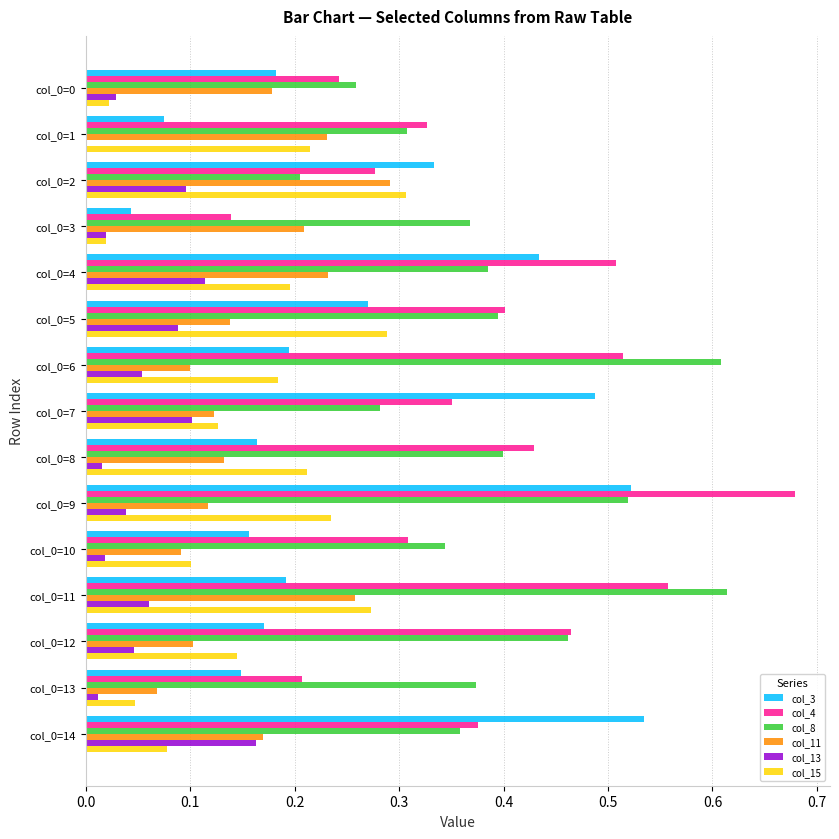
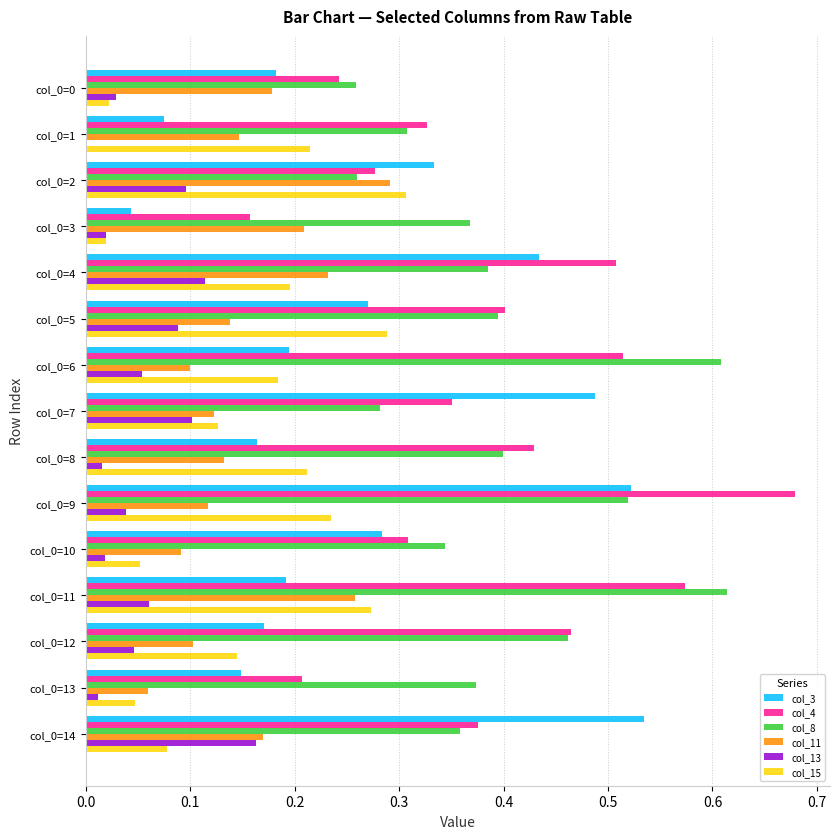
  {
    "col_3": {
      "col_0=0": 0.182,
      "col_0=1": 0.075,
      "col_0=2": 0.333,
      "col_0=3": 0.044,
      "col_0=4": 0.434,
      "col_0=5": 0.270,
      "col_0=6": 0.195,
      "col_0=7": 0.488,
      "col_0=8": 0.164,
      "col_0=9": 0.522,
-     "col_0=10": 0.156,
+     "col_0=10": 0.283,
      "col_0=11": 0.192,
      "col_0=12": 0.170,
      "col_0=13": 0.148,
      "col_0=14": 0.535
    },
    "col_4": {
      "col_0=0": 0.242,
      "col_0=1": 0.326,
      "col_0=2": 0.277,
-     "col_0=3": 0.139,
+     "col_0=3": 0.157,
      "col_0=4": 0.508,
      "col_0=5": 0.401,
      "col_0=6": 0.514,
      "col_0=7": 0.351,
      "col_0=8": 0.429,
      "col_0=9": 0.679,
      "col_0=10": 0.308,
-     "col_0=11": 0.557,
+     "col_0=11": 0.574,
      "col_0=12": 0.465,
      "col_0=13": 0.207,
      "col_0=14": 0.376
    },
    "col_8": {
      "col_0=0": 0.259,
      "col_0=1": 0.308,
-     "col_0=2": 0.206,
+     "col_0=2": 0.260,
      "col_0=3": 0.368,
      "col_0=4": 0.385,
      "col_0=5": 0.395,
      "col_0=6": 0.608,
      "col_0=7": 0.282,
      "col_0=8": 0.399,
      "col_0=9": 0.519,
      "col_0=10": 0.344,
      "col_0=11": 0.614,
      "col_0=12": 0.462,
      "col_0=13": 0.373,
      "col_0=14": 0.358
    },
    "col_11": {
      "col_0=0": 0.178,
-     "col_0=1": 0.231,
+     "col_0=1": 0.146,
      "col_0=2": 0.291,
      "col_0=3": 0.209,
      "col_0=4": 0.232,
      "col_0=5": 0.138,
      "col_0=6": 0.099,
      "col_0=7": 0.123,
      "col_0=8": 0.133,
      "col_0=9": 0.117,
      "col_0=10": 0.091,
      "col_0=11": 0.258,
      "col_0=12": 0.103,
-     "col_0=13": 0.068,
+     "col_0=13": 0.059,
      "col_0=14": 0.169
    },
    "col_13": {
      "col_0=0": 0.029,
      "col_0=2": 0.096,
      "col_0=3": 0.019,
      "col_0=4": 0.114,
      "col_0=5": 0.088,
      "col_0=6": 0.054,
      "col_0=7": 0.101,
      "col_0=8": 0.015,
      "col_0=9": 0.038,
      "col_0=10": 0.018,
      "col_0=11": 0.060,
      "col_0=12": 0.046,
      "col_0=13": 0.012,
      "col_0=14": 0.163
    },
    "col_15": {
      "col_0=0": 0.023,
      "col_0=1": 0.215,
      "col_0=2": 0.307,
      "col_0=3": 0.020,
      "col_0=4": 0.196,
      "col_0=5": 0.288,
      "col_0=6": 0.184,
      "col_0=7": 0.126,
      "col_0=8": 0.211,
      "col_0=9": 0.234,
-     "col_0=10": 0.100,
+     "col_0=10": 0.052,
      "col_0=11": 0.273,
      "col_0=12": 0.144,
      "col_0=13": 0.047,
      "col_0=14": 0.078
    }
  }
